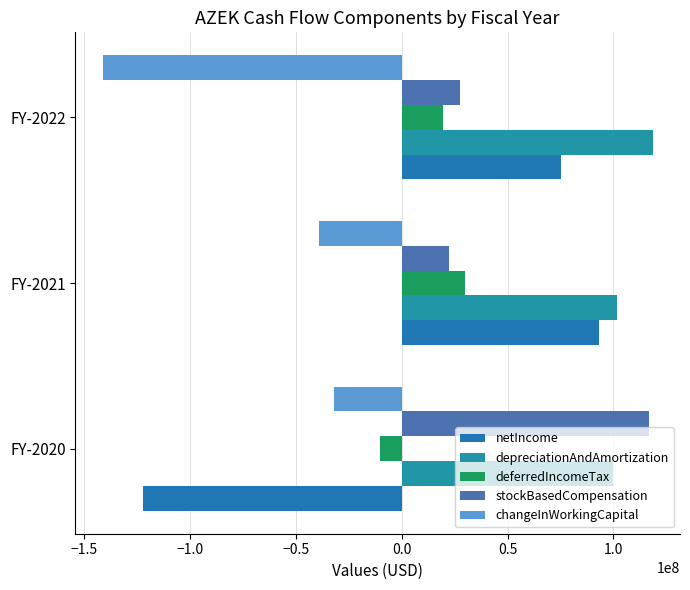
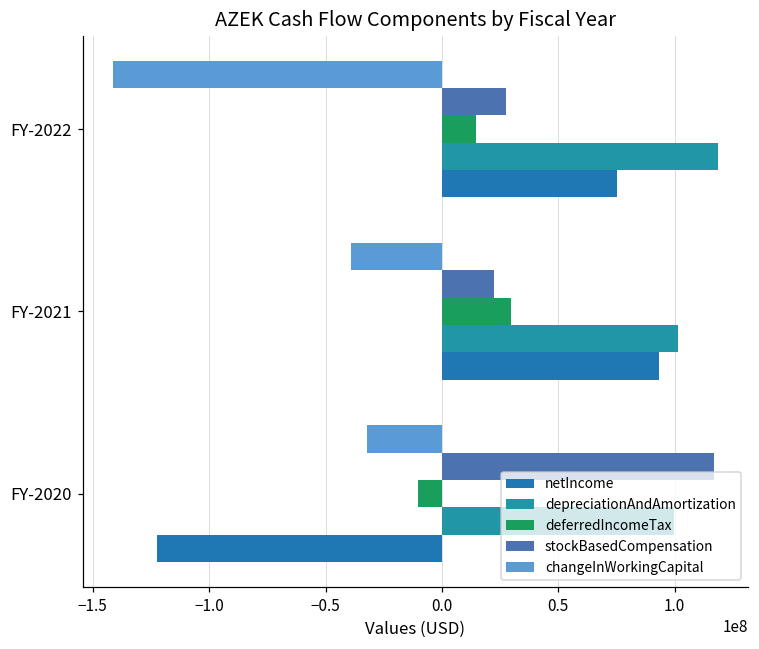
  {
    "deferredIncomeTax": {
-     "FY-2022": 20000000,
+     "FY-2022": 15000000,
      "FY-2021": 30000000,
      "FY-2020": -10000000
    }
  }
